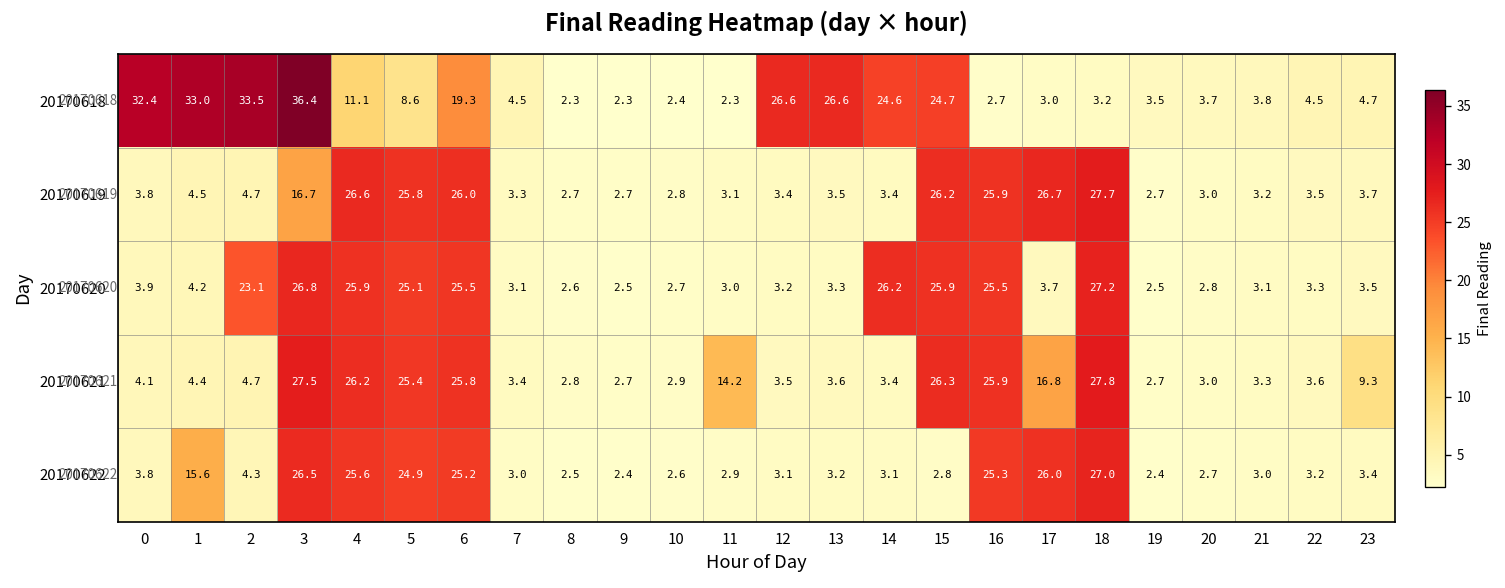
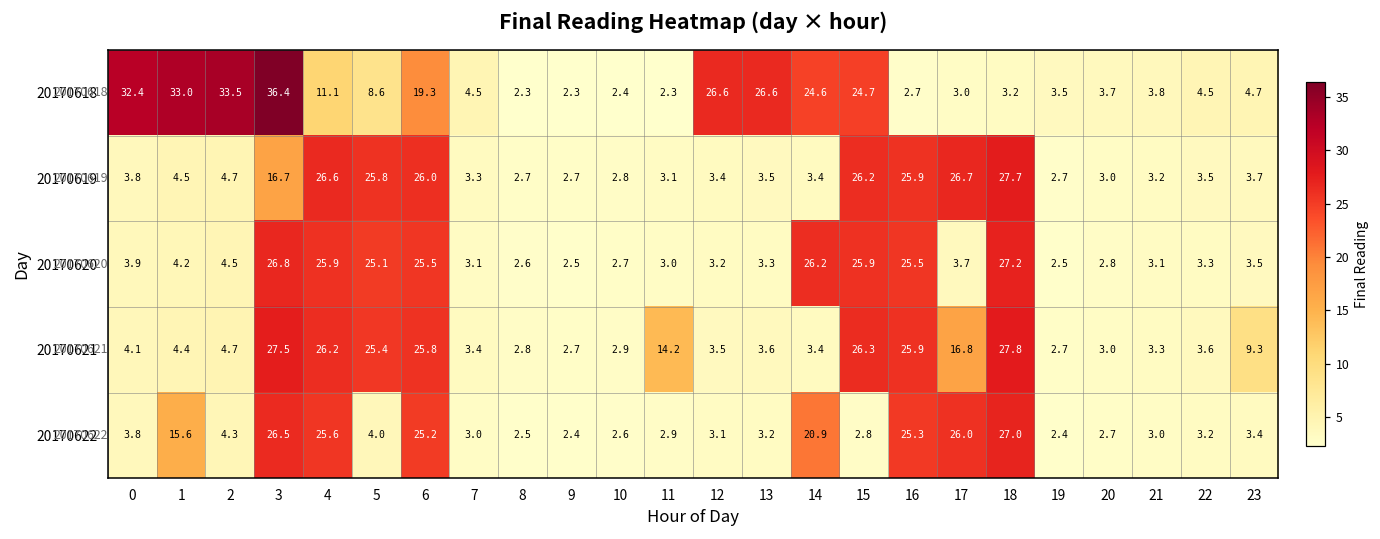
  {
    "20170618": {
      "0": 32.4,
      "1": 33.0,
      "2": 33.5,
      "3": 36.4,
      "4": 11.1,
      "5": 8.6,
      "6": 19.3,
      "7": 4.5,
      "8": 2.3,
      "9": 2.3,
      "10": 2.4,
      "11": 2.3,
      "12": 26.6,
      "13": 26.6,
      "14": 24.6,
      "15": 24.7,
      "16": 2.7,
      "17": 3.0,
      "18": 3.2,
      "19": 3.5,
      "20": 3.7,
      "21": 3.8,
      "22": 4.5,
      "23": 4.7
    },
    "20170619": {
      "0": 3.8,
      "1": 4.5,
      "2": 4.7,
      "3": 16.7,
      "4": 26.6,
      "5": 25.8,
      "6": 26.0,
      "7": 3.3,
      "8": 2.7,
      "9": 2.7,
      "10": 2.8,
      "11": 3.1,
      "12": 3.4,
      "13": 3.5,
      "14": 3.4,
      "15": 26.2,
      "16": 25.9,
      "17": 26.7,
      "18": 27.7,
      "19": 2.7,
      "20": 3.0,
      "21": 3.2,
      "22": 3.5,
      "23": 3.7
    },
    "20170620": {
      "0": 3.9,
      "1": 4.2,
-     "2": 23.1,
+     "2": 4.5,
      "3": 26.8,
      "4": 25.9,
      "5": 25.1,
      "6": 25.5,
      "7": 3.1,
      "8": 2.6,
      "9": 2.5,
      "10": 2.7,
      "11": 3.0,
      "12": 3.2,
      "13": 3.3,
      "14": 26.2,
      "15": 25.9,
      "16": 25.5,
      "17": 3.7,
      "18": 27.2,
      "19": 2.5,
      "20": 2.8,
      "21": 3.1,
      "22": 3.3,
      "23": 3.5
    },
    "20170621": {
      "0": 4.1,
      "1": 4.4,
      "2": 4.7,
      "3": 27.5,
      "4": 26.2,
      "5": 25.4,
      "6": 25.8,
      "7": 3.4,
      "8": 2.8,
      "9": 2.7,
      "10": 2.9,
      "11": 14.2,
      "12": 3.5,
      "13": 3.6,
      "14": 3.4,
      "15": 26.3,
      "16": 25.9,
      "17": 16.8,
      "18": 27.8,
      "19": 2.7,
      "20": 3.0,
      "21": 3.3,
      "22": 3.6,
      "23": 9.3
    },
    "20170622": {
      "0": 3.8,
      "1": 15.6,
      "2": 4.3,
      "3": 26.5,
      "4": 25.6,
-     "5": 24.9,
+     "5": 4.0,
      "6": 25.2,
      "7": 3.0,
      "8": 2.5,
      "9": 2.4,
      "10": 2.6,
      "11": 2.9,
      "12": 3.1,
      "13": 3.2,
-     "14": 3.1,
+     "14": 20.9,
      "15": 2.8,
      "16": 25.3,
      "17": 26.0,
      "18": 27.0,
      "19": 2.4,
      "20": 2.7,
      "21": 3.0,
      "22": 3.2,
      "23": 3.4
    }
  }
